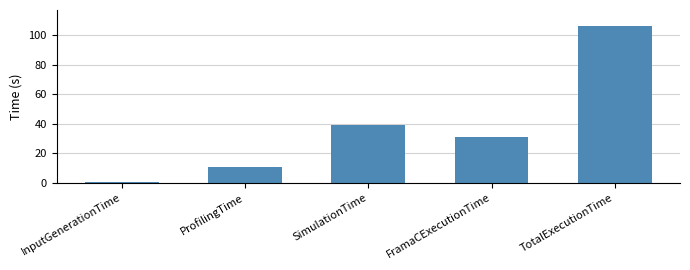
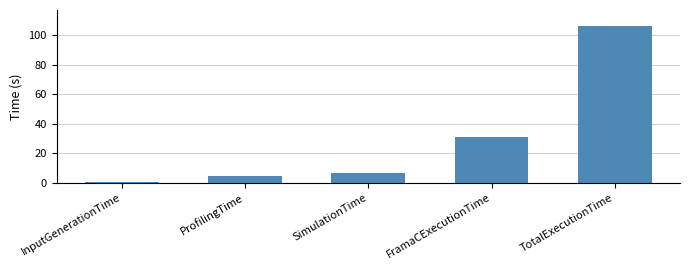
  {
-   "ProfilingTime": 11,
-   "SimulationTime": 39,
+   "ProfilingTime": 4,
+   "SimulationTime": 6,
    "FramaCExecutionTime": 31,
    "TotalExecutionTime": 107
  }
